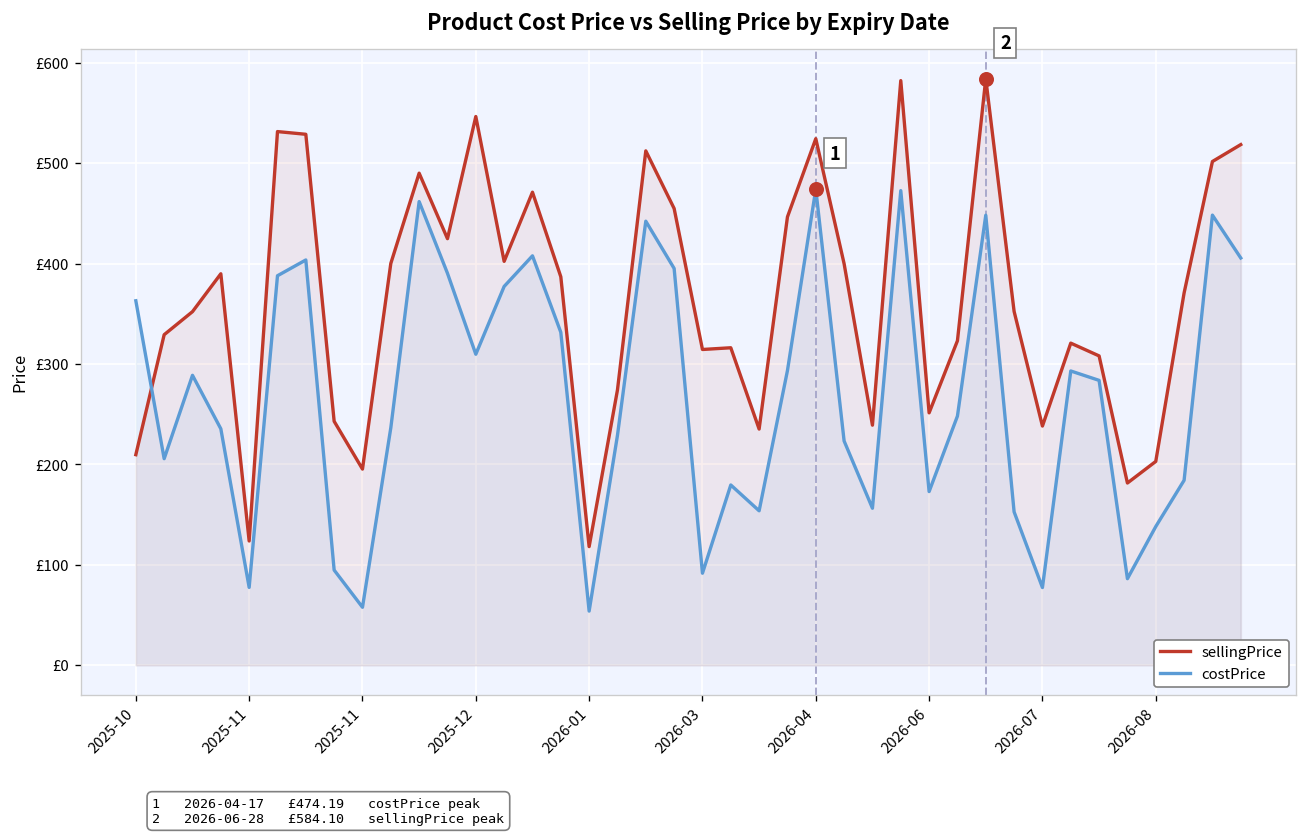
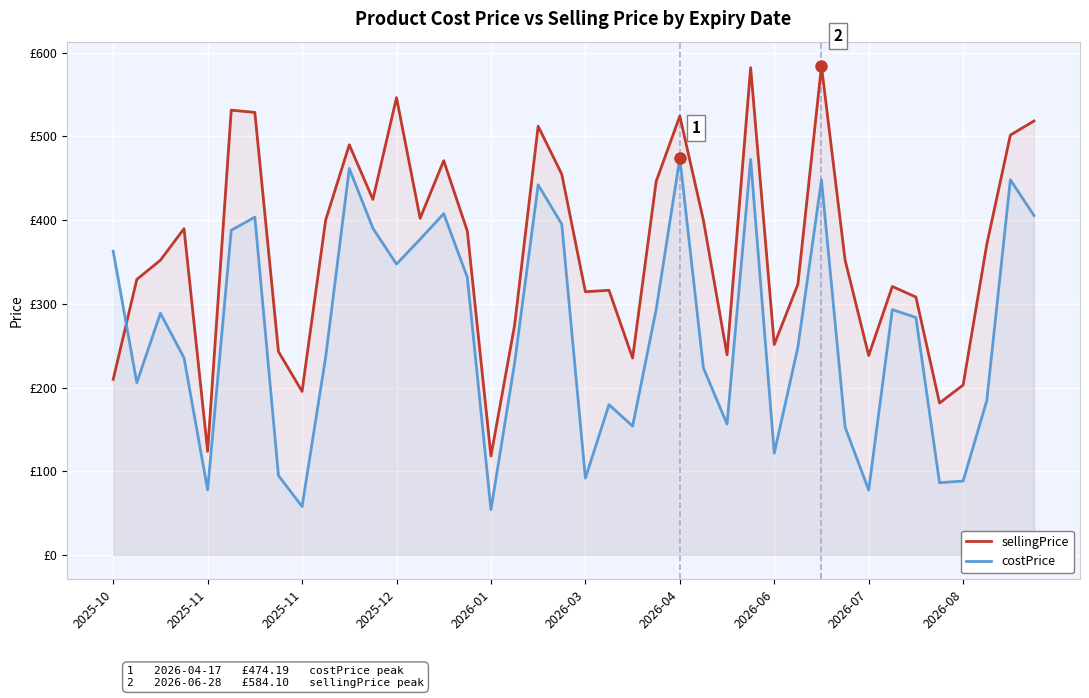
  {
    "costPrice": {
      "2025-10": "£360",
-     "2025-12": "£310",
+     "2025-12": "£350",
      "2026-01": "£50",
      "2026-03": "£90",
-     "2026-06": "£170",
+     "2026-06": "£120",
      "2026-07": "£80",
-     "2026-08": "£140"
+     "2026-08": "£90"
    }
  }
